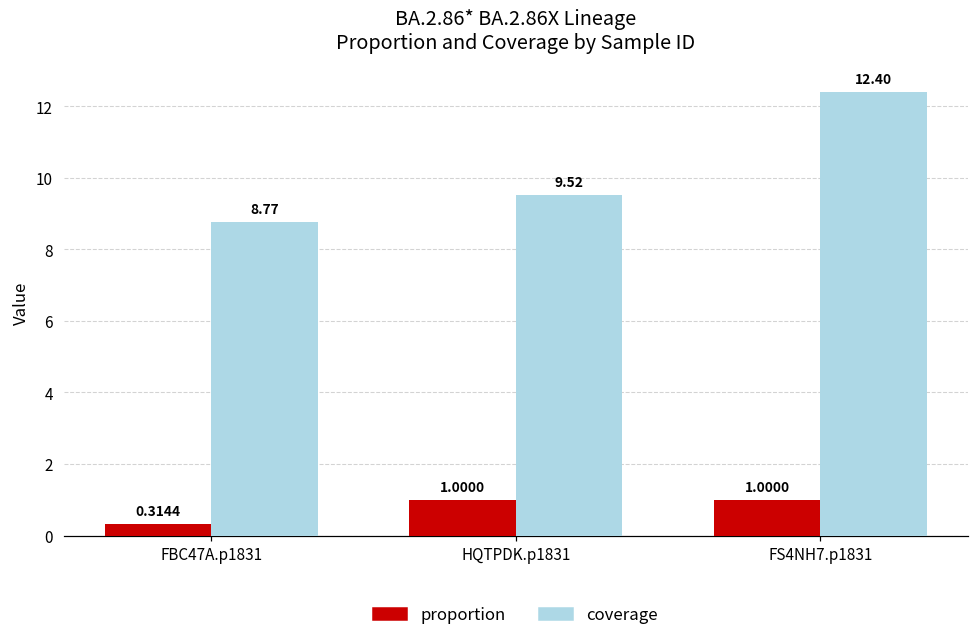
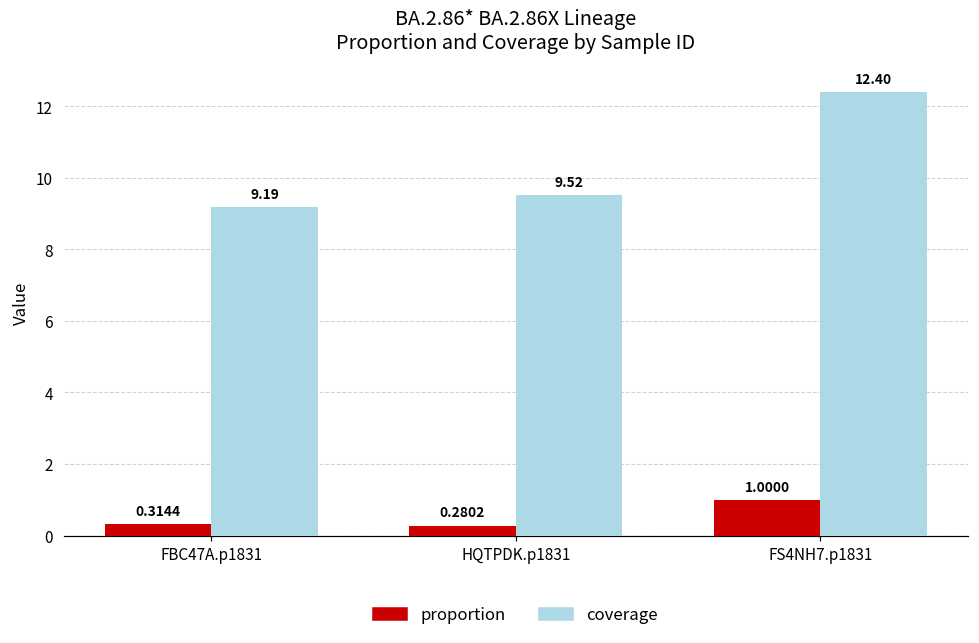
  {
    "proportion": {
      "FBC47A.p1831": 0.3144,
-     "HQTPDK.p1831": 1.0000,
+     "HQTPDK.p1831": 0.2802,
      "FS4NH7.p1831": 1.0000
    },
    "coverage": {
-     "FBC47A.p1831": 8.77,
+     "FBC47A.p1831": 9.19,
      "HQTPDK.p1831": 9.52,
      "FS4NH7.p1831": 12.40
    }
  }
